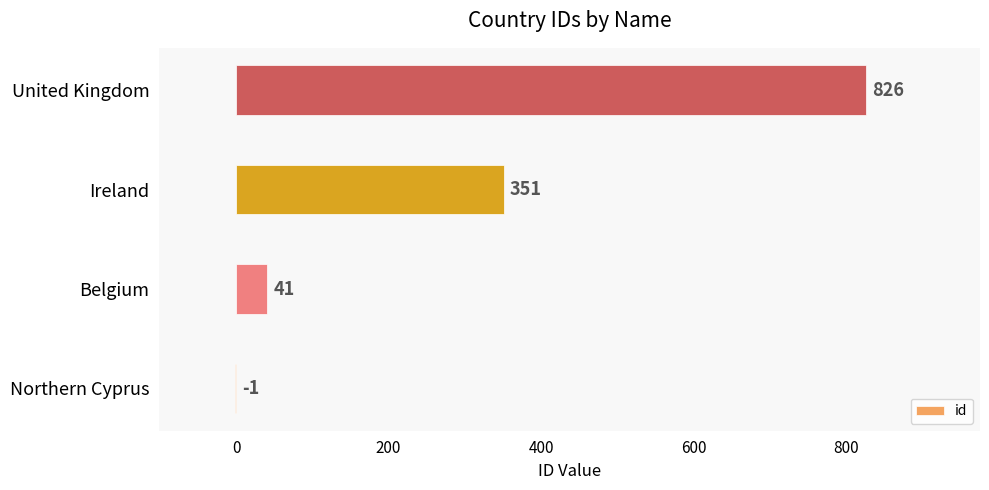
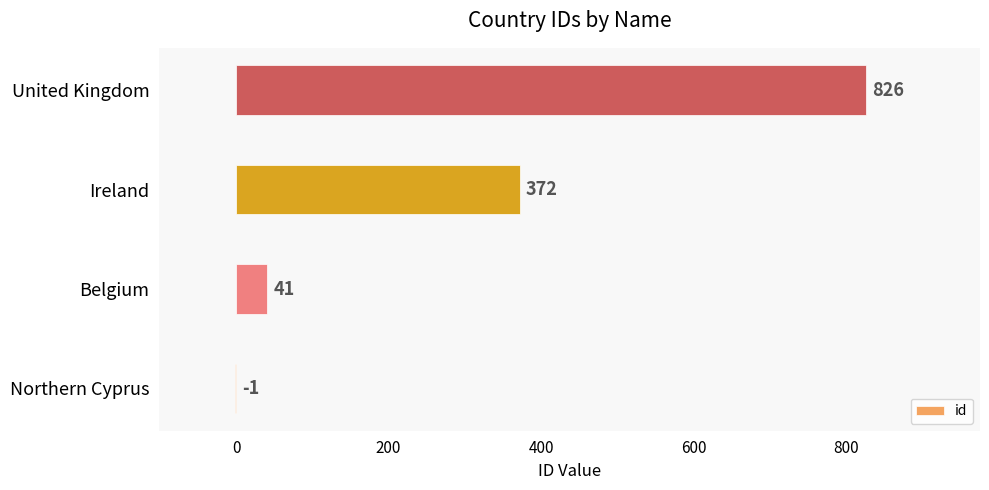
  {
    "United Kingdom": 826,
-   "Ireland": 351,
+   "Ireland": 372,
    "Belgium": 41,
    "Northern Cyprus": -1
  }
